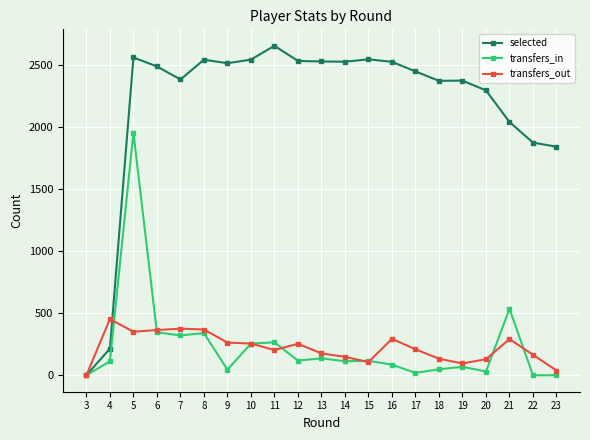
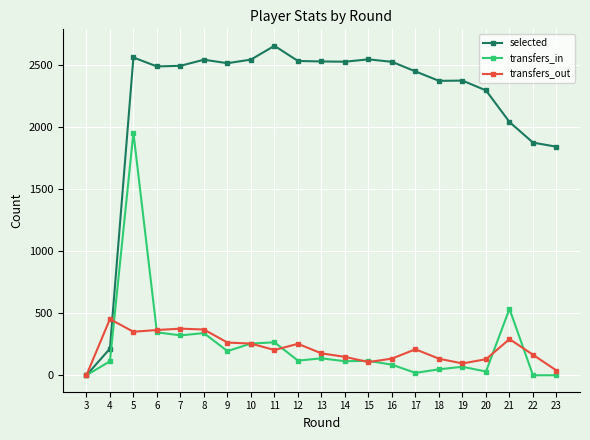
  {
    "selected": {
      "4": 210,
      "5": 2560,
      "6": 2490,
-     "7": 2380,
+     "7": 2490,
      "8": 2540,
      "9": 2510,
      "10": 2540,
      "11": 2650,
      "12": 2530,
      "13": 2530,
      "14": 2520,
      "15": 2540,
      "16": 2520,
      "17": 2450,
      "18": 2370,
      "19": 2370,
      "20": 2290,
      "21": 2040,
      "22": 1870,
      "23": 1840
    },
    "transfers_in": {
      "4": 110,
      "5": 1950,
      "7": 320,
      "8": 340,
-     "9": 50,
+     "9": 190,
      "11": 270,
      "12": 120,
      "13": 140,
      "14": 110,
      "16": 90,
      "17": 20,
      "18": 50,
      "19": 70,
      "20": 30,
      "21": 530,
      "22": 0,
      "23": 0
    },
    "transfers_out": {
      "4": 450,
      "5": 350,
      "7": 380,
      "8": 370,
      "9": 260,
      "11": 200,
      "12": 250,
      "13": 180,
      "14": 150,
-     "16": 290,
+     "16": 130,
      "17": 210,
      "18": 130,
      "19": 100,
      "20": 130,
      "21": 290,
      "22": 170,
      "23": 40
    }
  }
